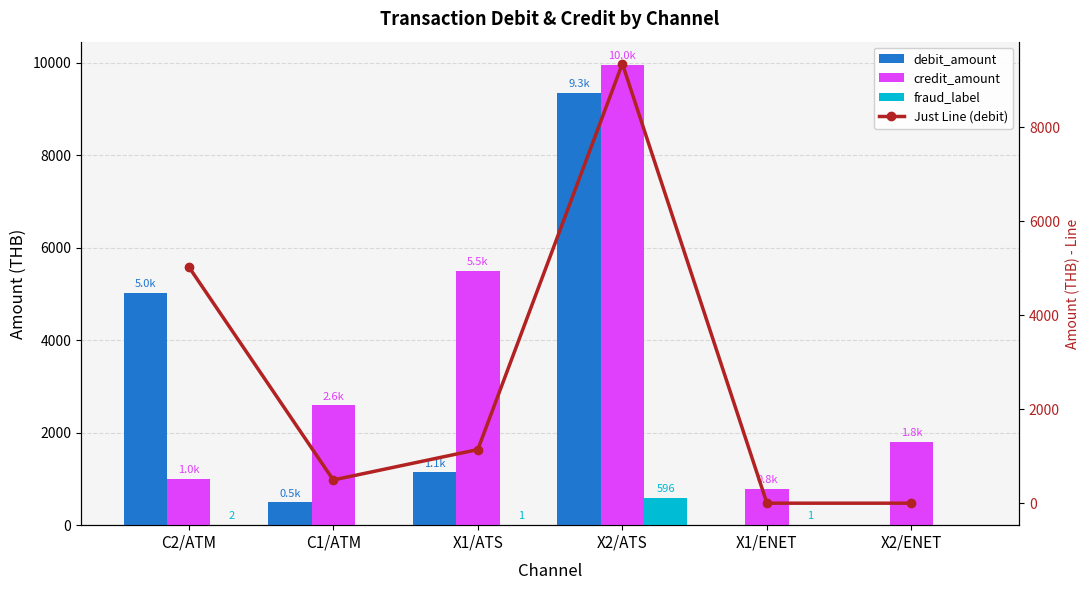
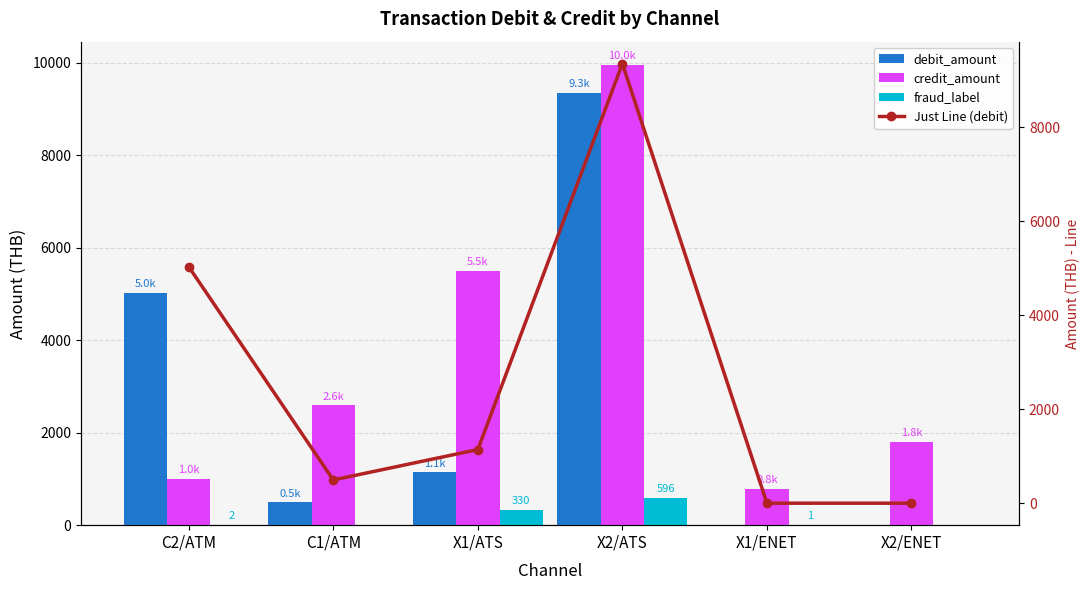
  {
    "debit_amount": {
      "C2/ATM": "5.0k",
      "C1/ATM": "0.5k",
      "X1/ATS": "1.1k",
      "X2/ATS": "9.3k"
    },
    "credit_amount": {
      "C2/ATM": "1.0k",
      "C1/ATM": "2.6k",
      "X1/ATS": "5.5k",
      "X2/ATS": "10.0k",
      "X1/ENET": "0.8k",
      "X2/ENET": "1.8k"
    },
    "fraud_label": {
      "C2/ATM": "2",
-     "X1/ATS": "1",
+     "X1/ATS": "330",
      "X2/ATS": "596",
      "X1/ENET": "1"
    }
  }
